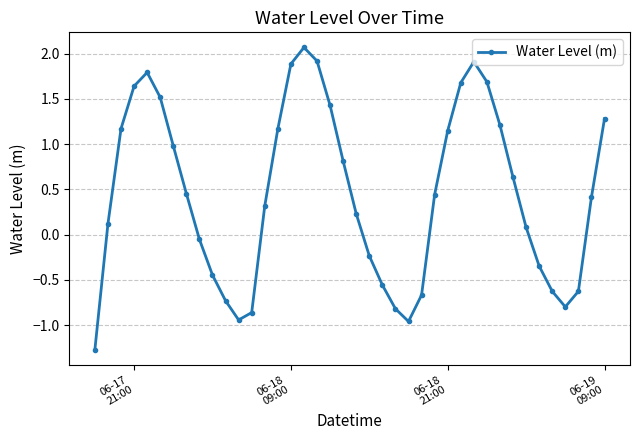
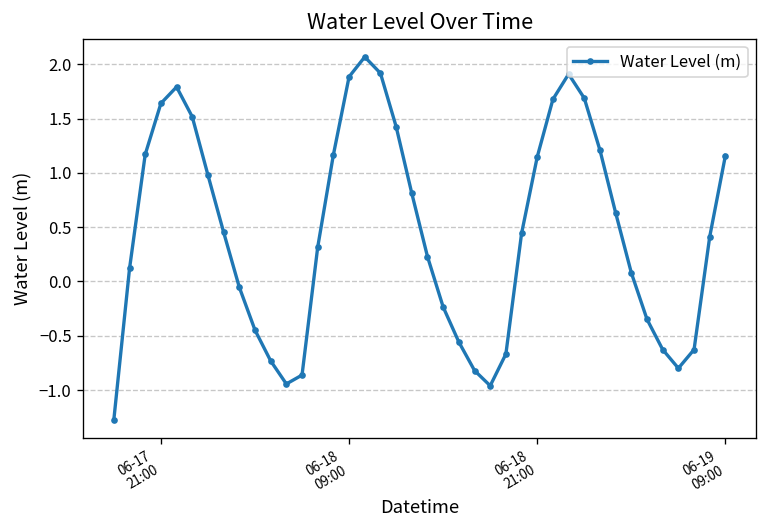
  {
    "06-17 21:00": 1.6,
    "06-18 09:00": 1.9,
    "06-18 21:00": 1.1,
-   "06-19 09:00": 1.3
+   "06-19 09:00": 1.2
  }
